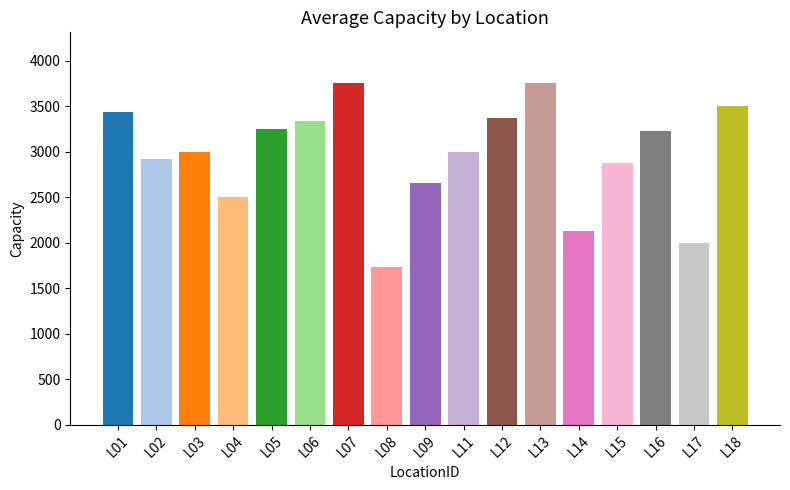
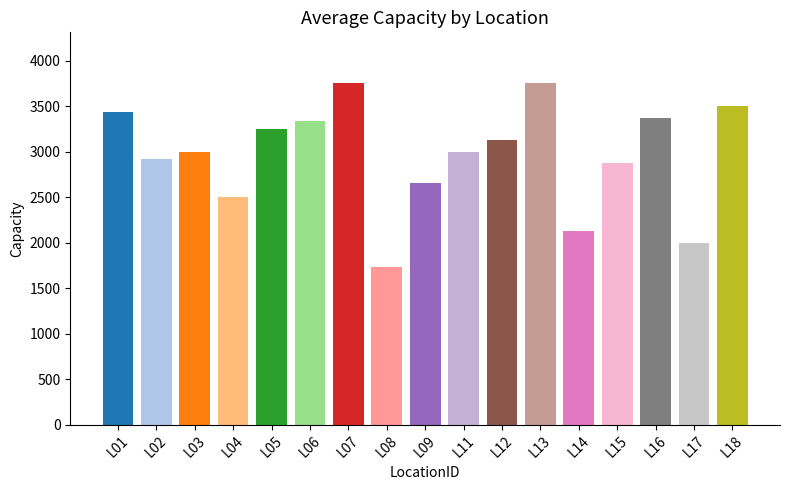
  {
    "L01": 3400,
    "L02": 2900,
    "L03": 3000,
    "L04": 2500,
    "L05": 3200,
    "L06": 3300,
    "L07": 3800,
    "L08": 1700,
    "L09": 2700,
    "L11": 3000,
-   "L12": 3400,
+   "L12": 3100,
    "L13": 3800,
    "L14": 2100,
    "L15": 2900,
-   "L16": 3200,
+   "L16": 3400,
    "L17": 2000,
    "L18": 3500
  }
